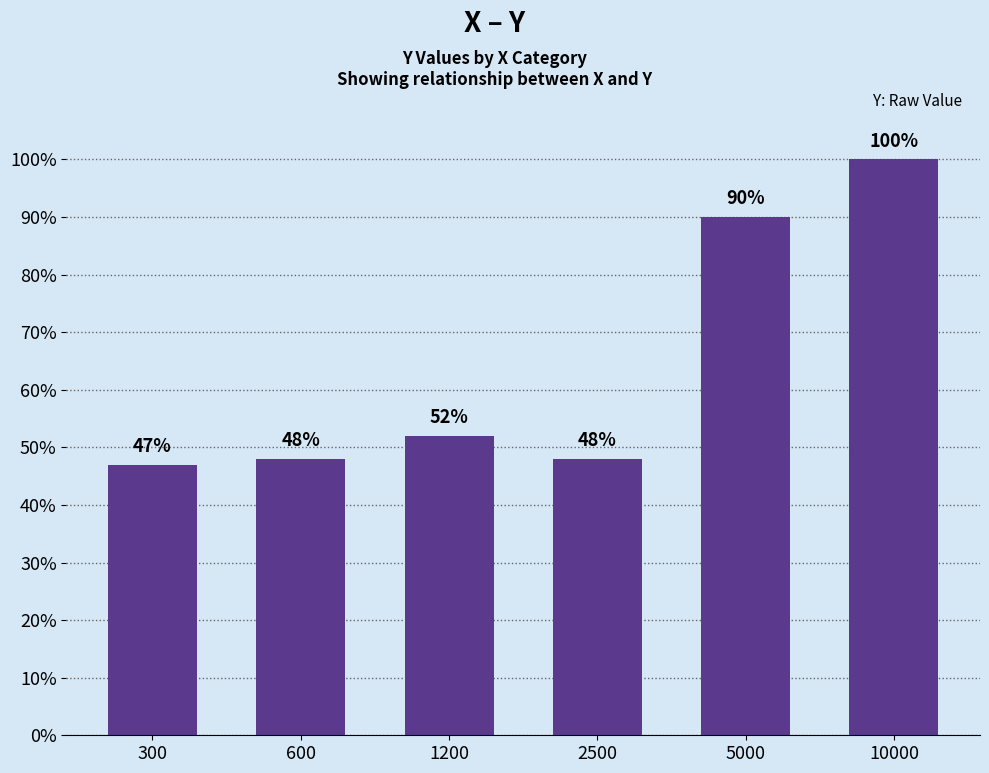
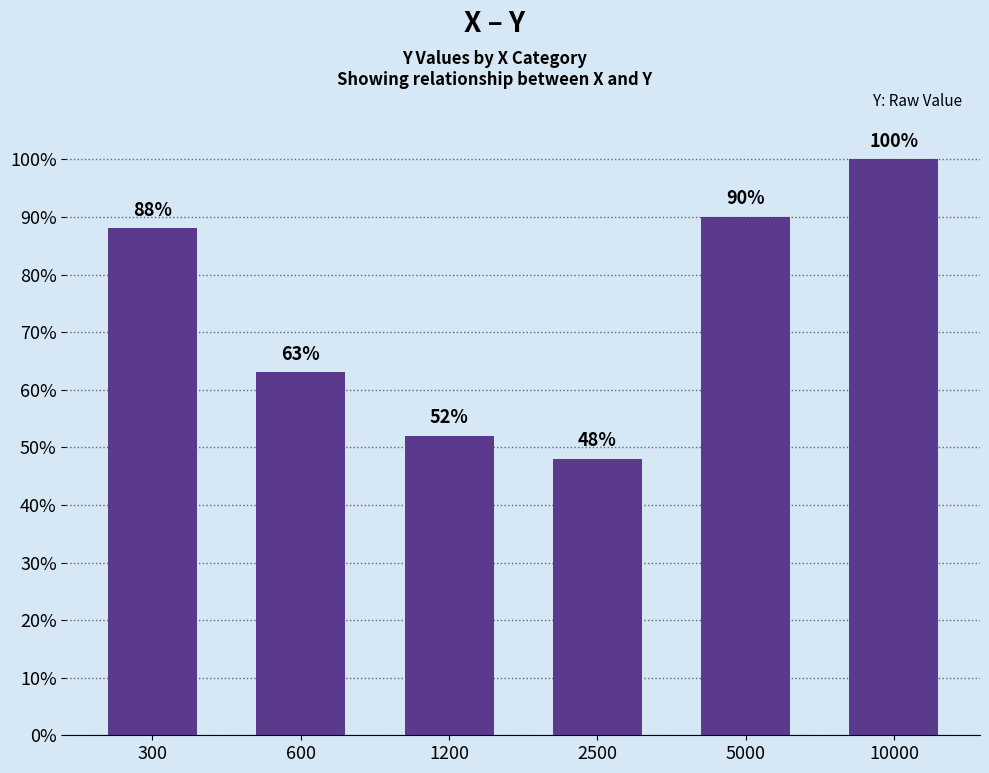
  {
-   "300": "47%",
-   "600": "48%",
+   "300": "88%",
+   "600": "63%",
    "1200": "52%",
    "2500": "48%",
    "5000": "90%",
    "10000": "100%"
  }
